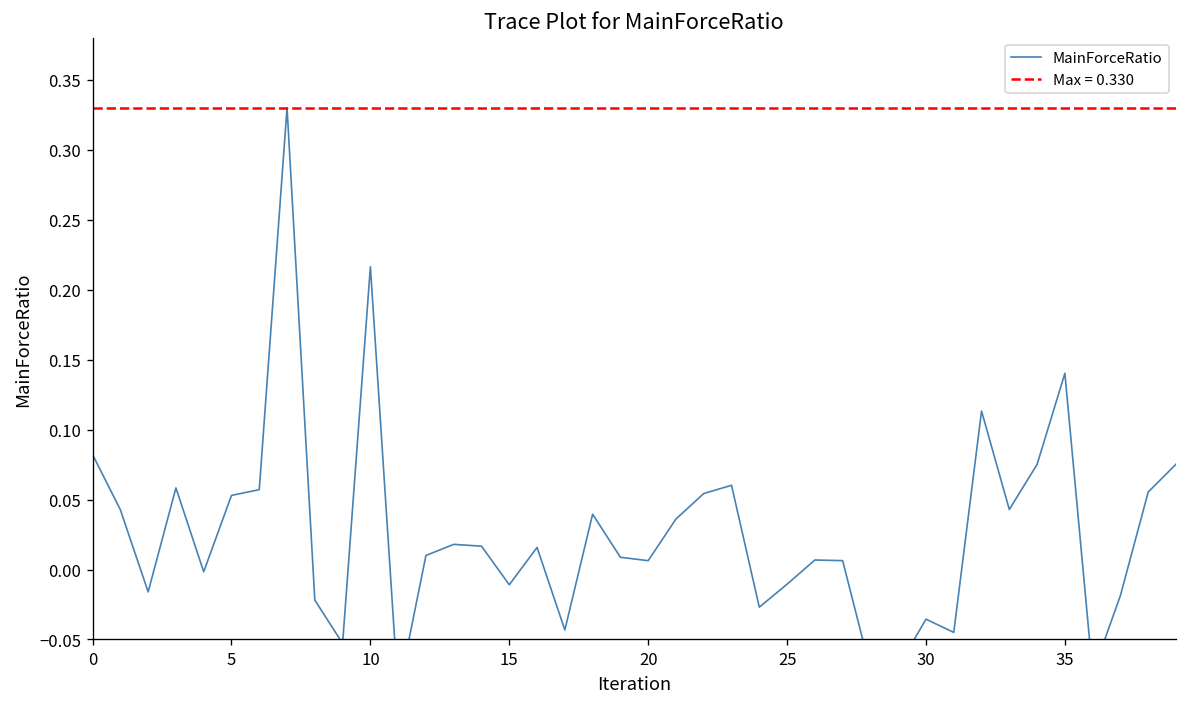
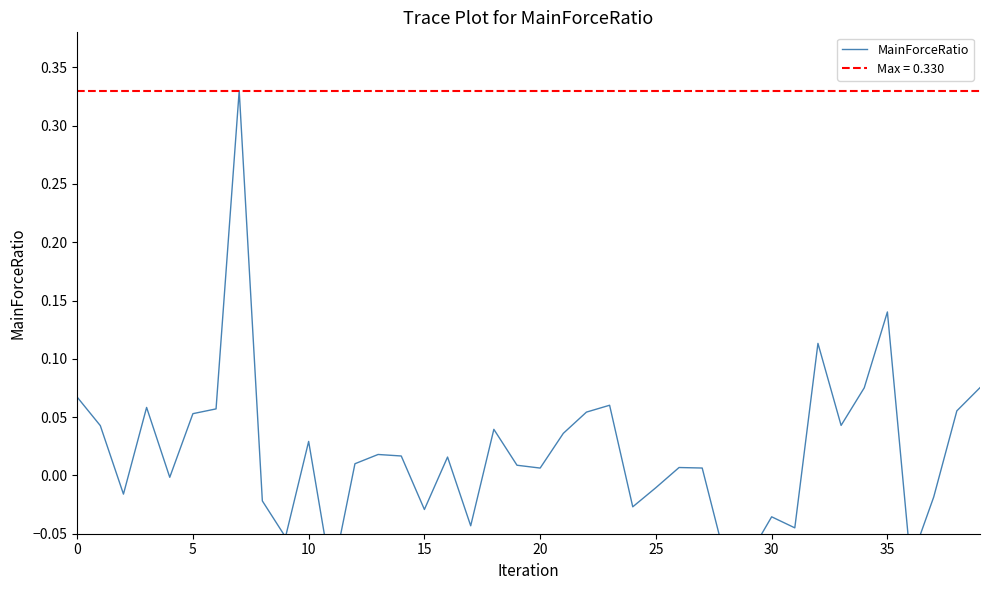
  {
-   "0": 0.082,
+   "0": 0.067,
    "5": 0.053,
-   "10": 0.216,
-   "15": -0.011,
+   "10": 0.029,
+   "15": -0.029,
    "20": 0.006,
    "25": -0.010,
    "30": -0.035,
    "35": 0.140
  }
